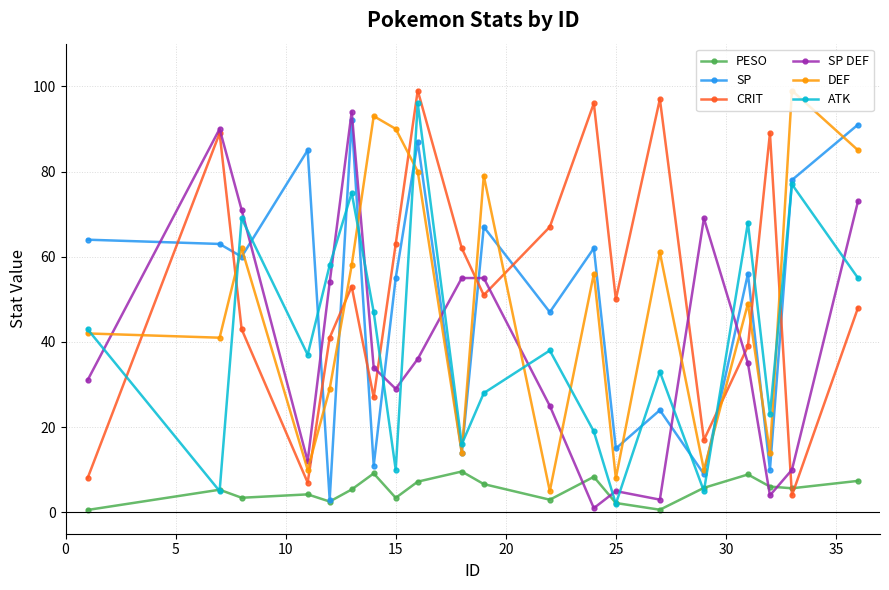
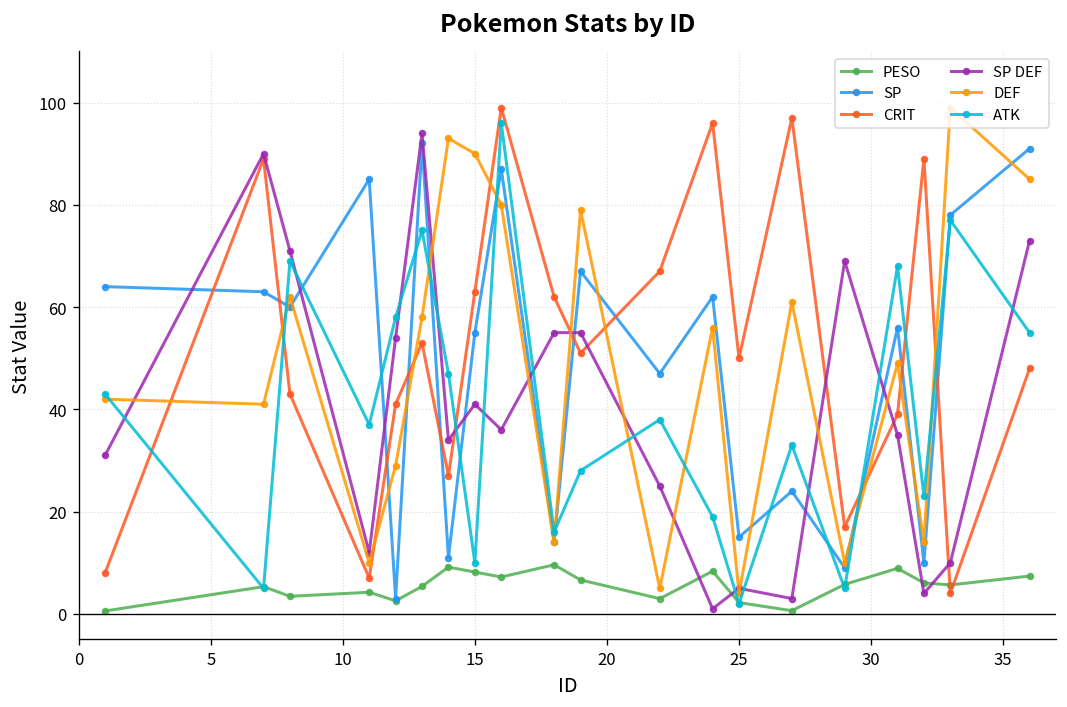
  {
    "PESO": {
-     "15": 3
+     "15": 8
    },
    "CRIT": {
      "15": 63,
      "25": 50
    },
    "SP DEF": {
-     "15": 29,
+     "15": 41,
      "25": 5
    },
    "DEF": {
      "15": 90,
-     "25": 8
+     "25": 4
    }
  }
